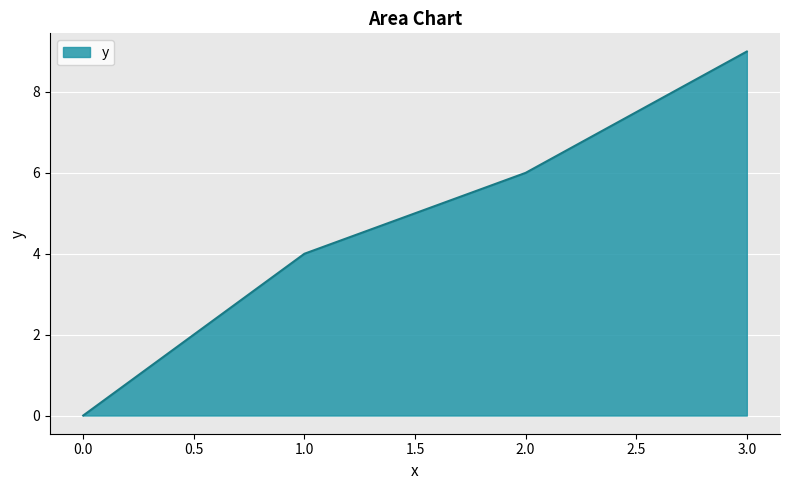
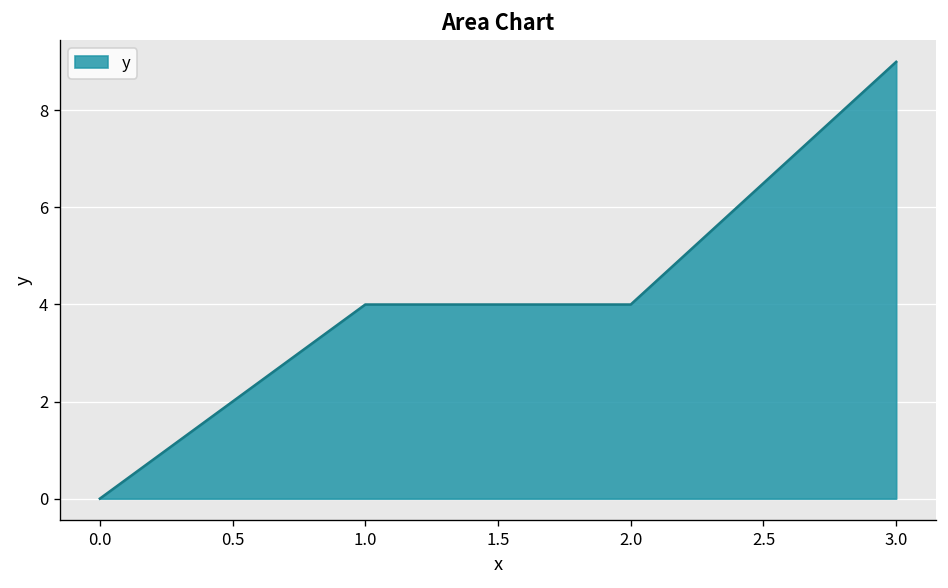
  {
    "0.0": 0,
    "1.0": 4,
-   "2.0": 6,
+   "2.0": 4,
    "3.0": 9
  }
